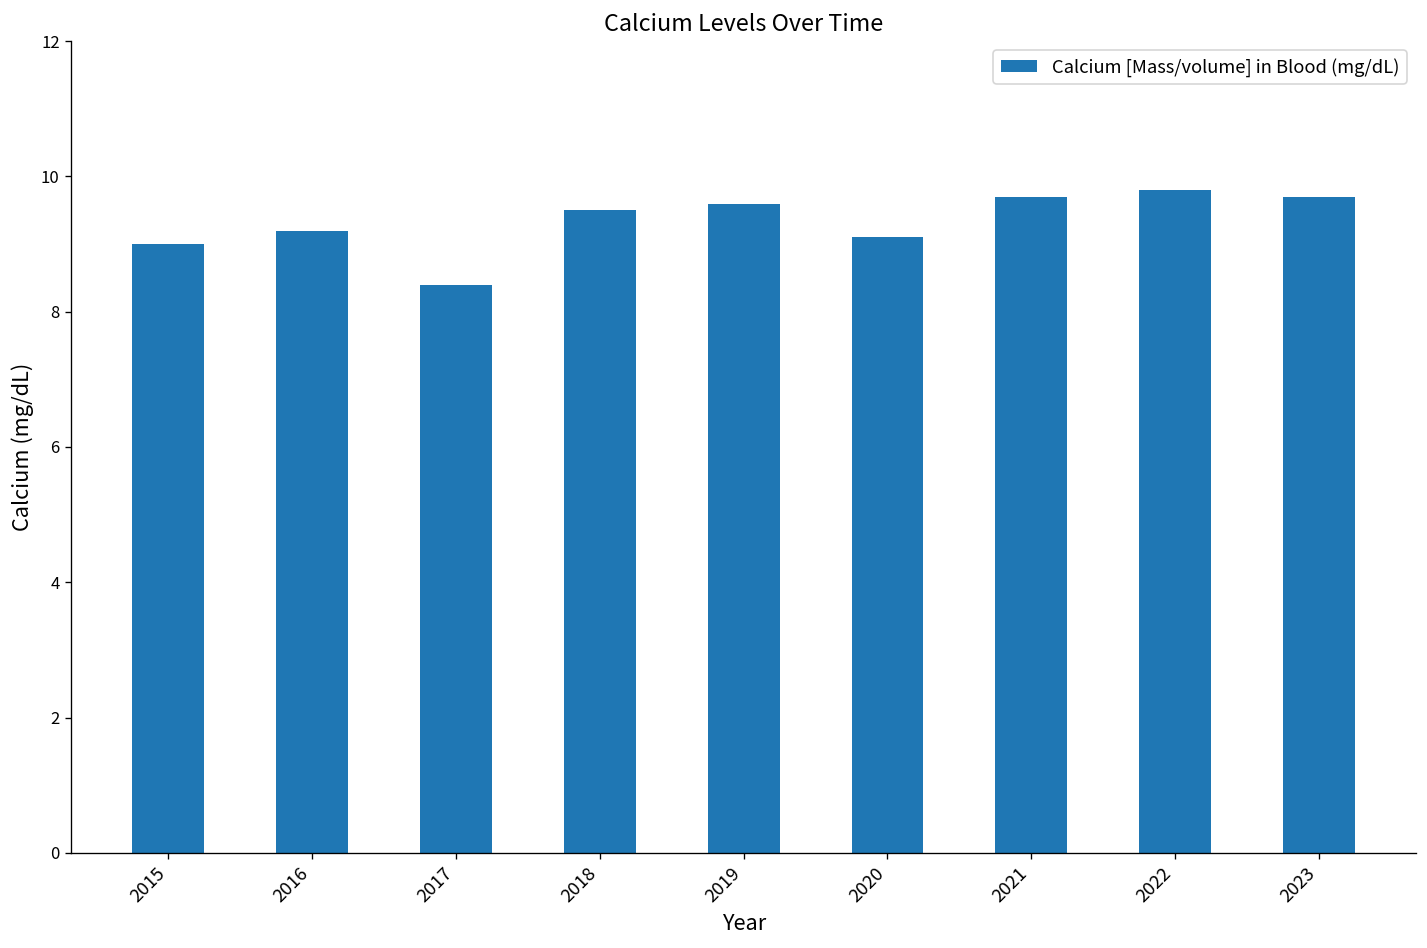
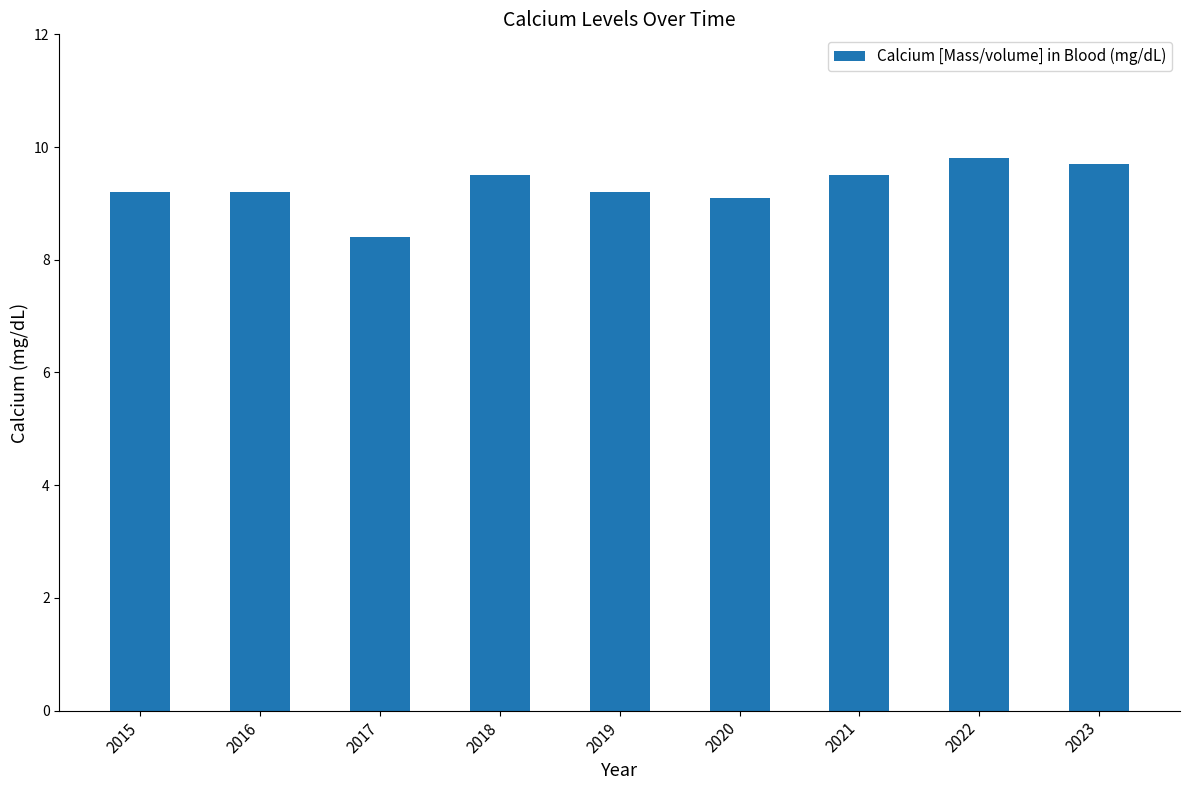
  {
-   "2015": 9.0,
+   "2015": 9.2,
    "2016": 9.2,
    "2017": 8.4,
    "2018": 9.5,
-   "2019": 9.6,
+   "2019": 9.2,
    "2020": 9.1,
-   "2021": 9.7,
+   "2021": 9.5,
    "2022": 9.8,
    "2023": 9.7
  }
